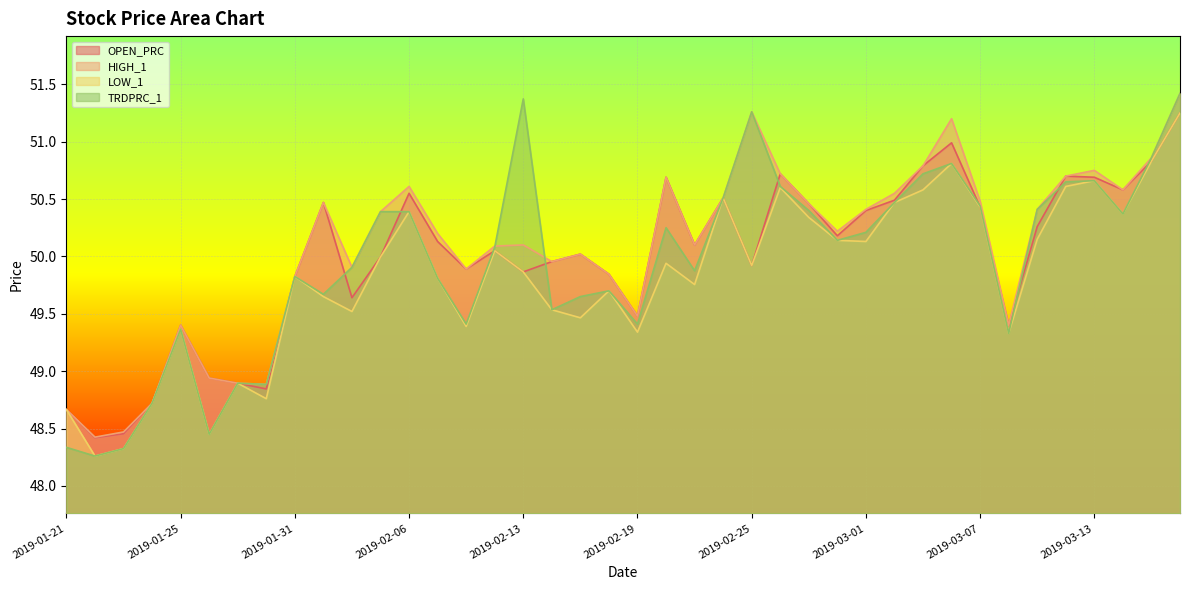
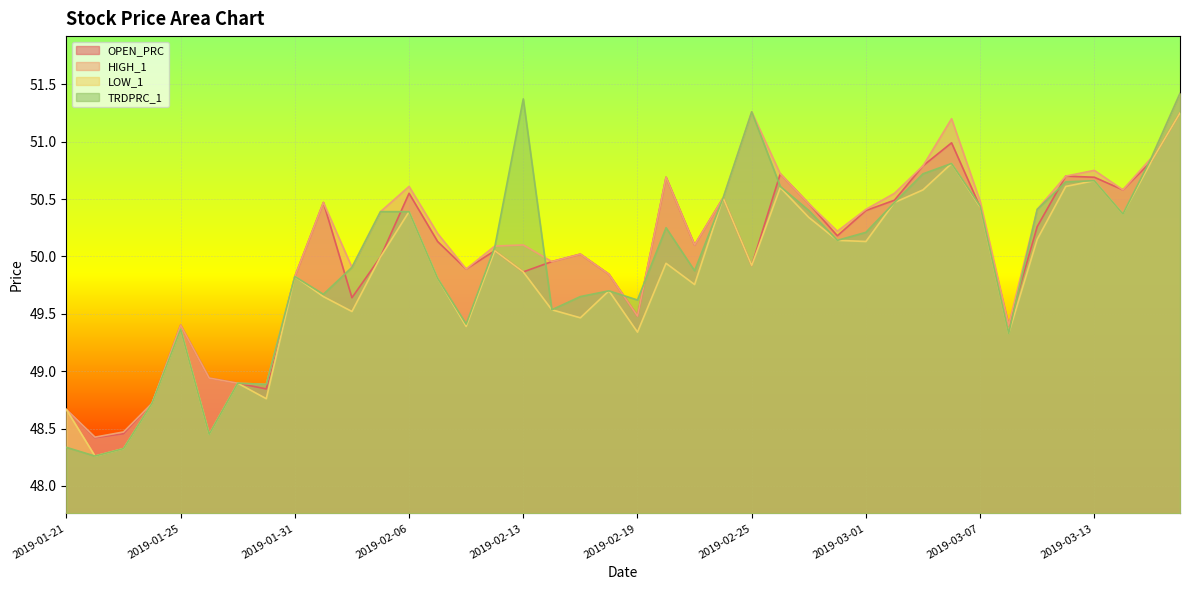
  {
    "TRDPRC_1": {
      "2019-01-21": 48.34,
      "2019-02-13": 51.37,
-     "2019-02-19": 49.41,
+     "2019-02-19": 49.62,
      "2019-03-01": 50.21
    }
  }
